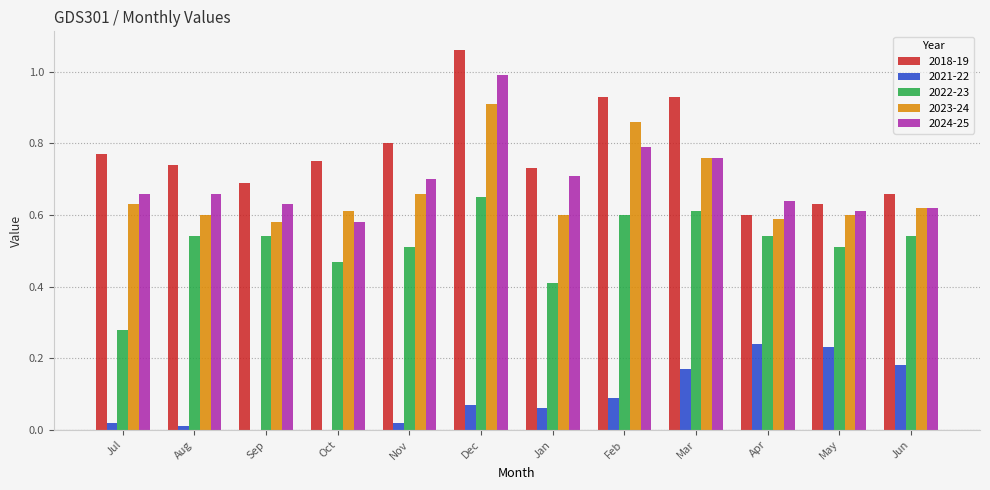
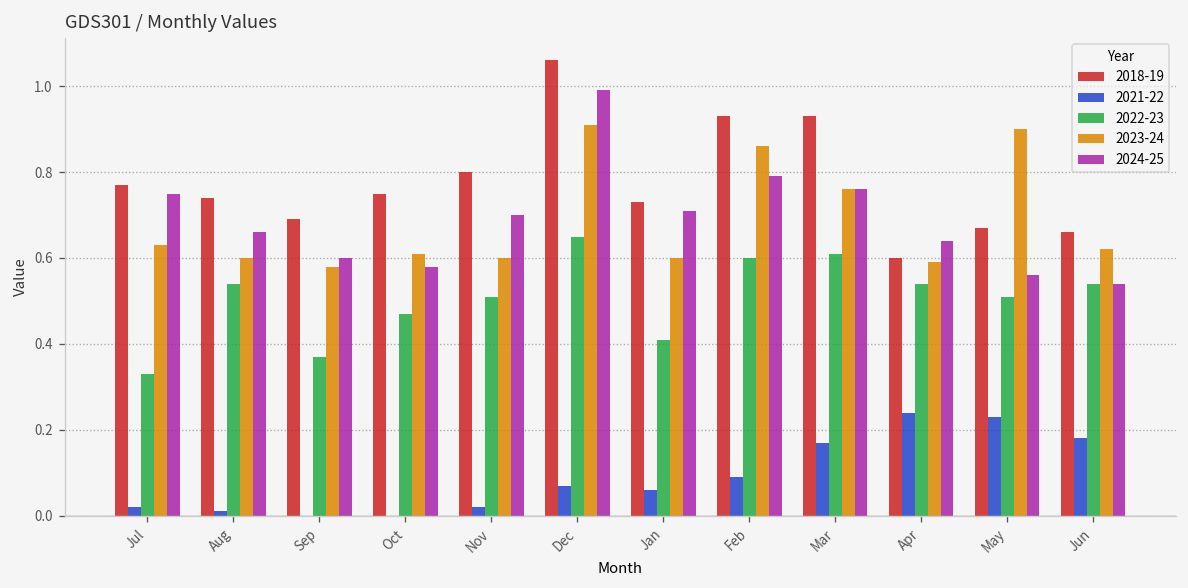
  {
    "2018-19": {
      "Jul": 0.77,
      "Aug": 0.74,
      "Sep": 0.69,
      "Oct": 0.75,
      "Nov": 0.80,
      "Dec": 1.06,
      "Jan": 0.73,
      "Feb": 0.93,
      "Mar": 0.93,
      "Apr": 0.60,
-     "May": 0.63,
+     "May": 0.67,
      "Jun": 0.66
    },
    "2021-22": {
      "Jul": 0.02,
      "Aug": 0.01,
      "Sep": 0.00,
      "Oct": 0.00,
      "Nov": 0.02,
      "Dec": 0.07,
      "Jan": 0.06,
      "Feb": 0.09,
      "Mar": 0.17,
      "Apr": 0.24,
      "May": 0.23,
      "Jun": 0.18
    },
    "2022-23": {
-     "Jul": 0.28,
+     "Jul": 0.33,
      "Aug": 0.54,
-     "Sep": 0.54,
+     "Sep": 0.37,
      "Oct": 0.47,
      "Nov": 0.51,
      "Dec": 0.65,
      "Jan": 0.41,
      "Feb": 0.60,
      "Mar": 0.61,
      "Apr": 0.54,
      "May": 0.51,
      "Jun": 0.54
    },
    "2023-24": {
      "Jul": 0.63,
      "Aug": 0.60,
      "Sep": 0.58,
      "Oct": 0.61,
-     "Nov": 0.66,
+     "Nov": 0.60,
      "Dec": 0.91,
      "Jan": 0.60,
      "Feb": 0.86,
      "Mar": 0.76,
      "Apr": 0.59,
-     "May": 0.6,
+     "May": 0.9,
      "Jun": 0.62
    },
    "2024-25": {
-     "Jul": 0.66,
+     "Jul": 0.75,
      "Aug": 0.66,
-     "Sep": 0.63,
+     "Sep": 0.60,
      "Oct": 0.58,
      "Nov": 0.70,
      "Dec": 0.99,
      "Jan": 0.71,
      "Feb": 0.79,
      "Mar": 0.76,
      "Apr": 0.64,
-     "May": 0.61,
-     "Jun": 0.62
+     "May": 0.56,
+     "Jun": 0.54
    }
  }
